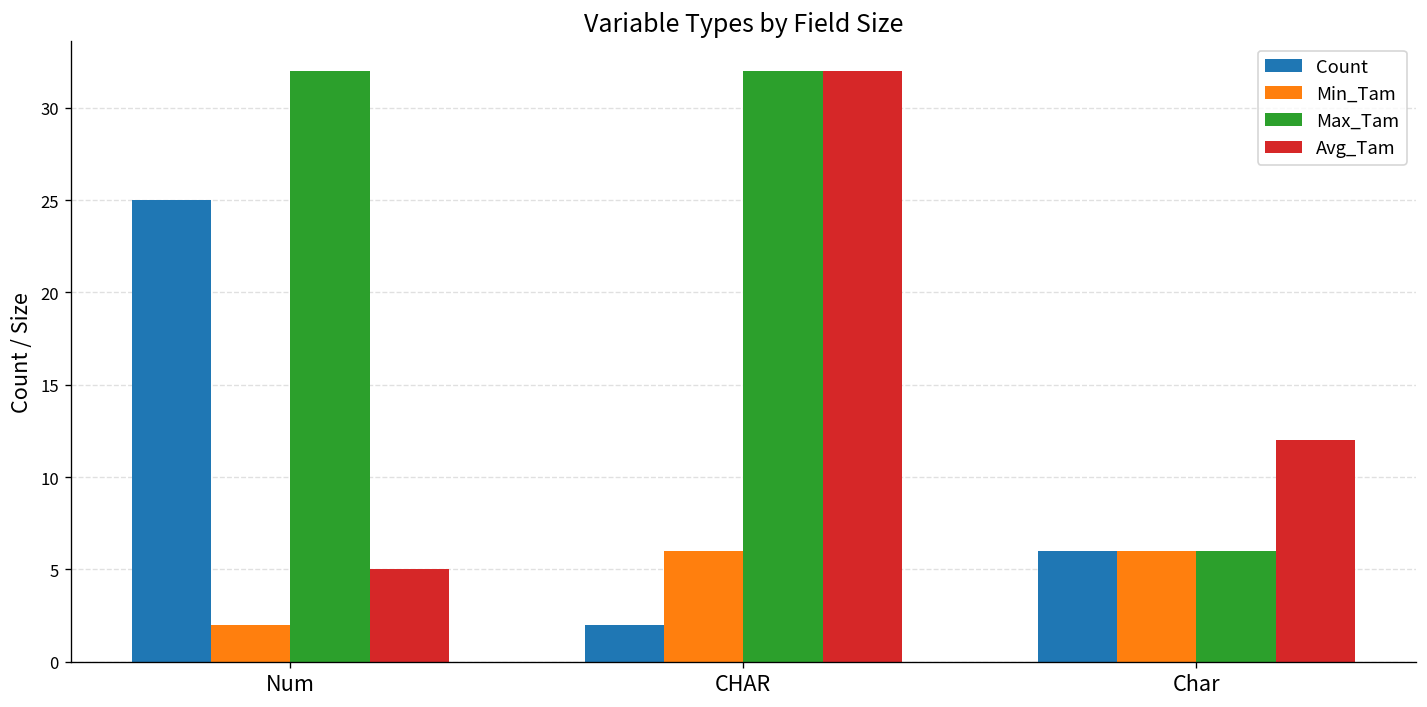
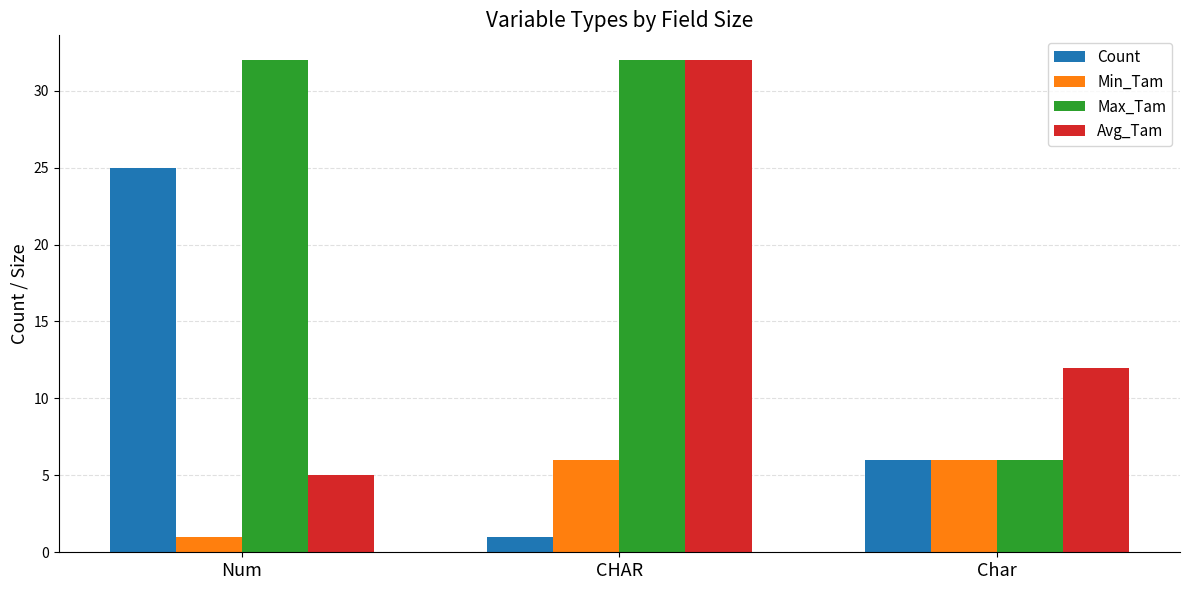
  {
    "Count": {
      "Num": 25,
-     "CHAR": 2,
+     "CHAR": 1,
      "Char": 6
    },
    "Min_Tam": {
-     "Num": 2,
+     "Num": 1,
      "CHAR": 6,
      "Char": 6
    },
    "Max_Tam": {
      "Num": 32,
      "CHAR": 32,
      "Char": 6
    },
    "Avg_Tam": {
      "Num": 5,
      "CHAR": 32,
      "Char": 12
    }
  }
